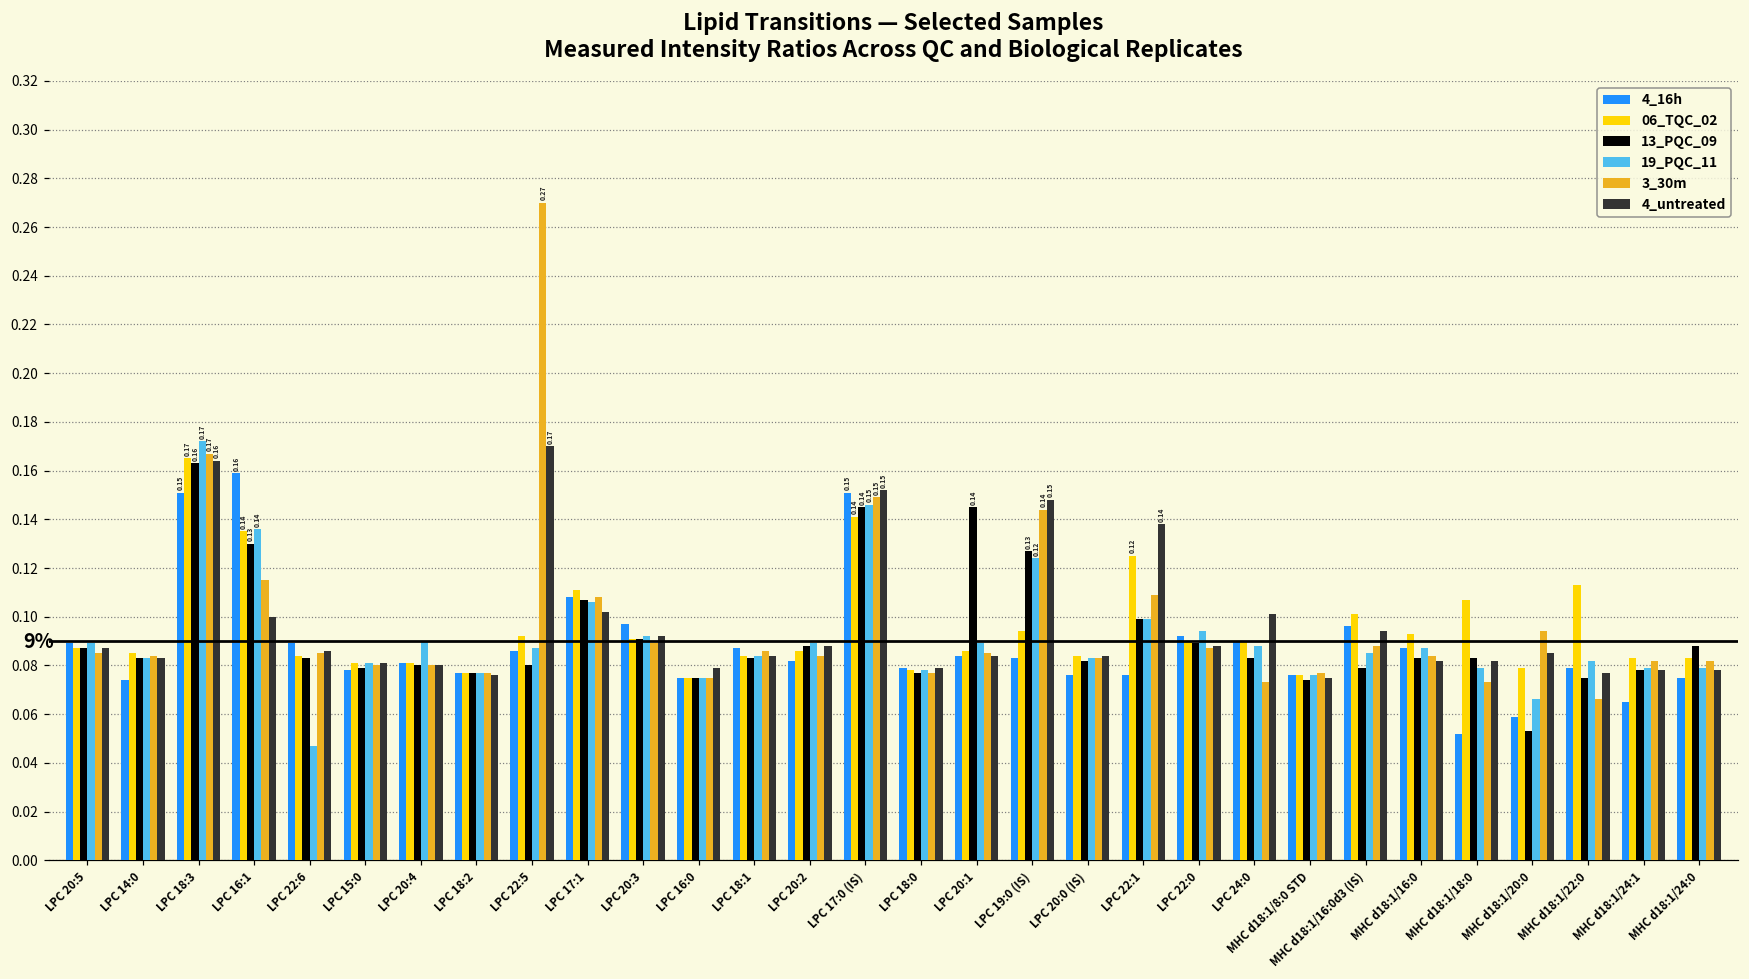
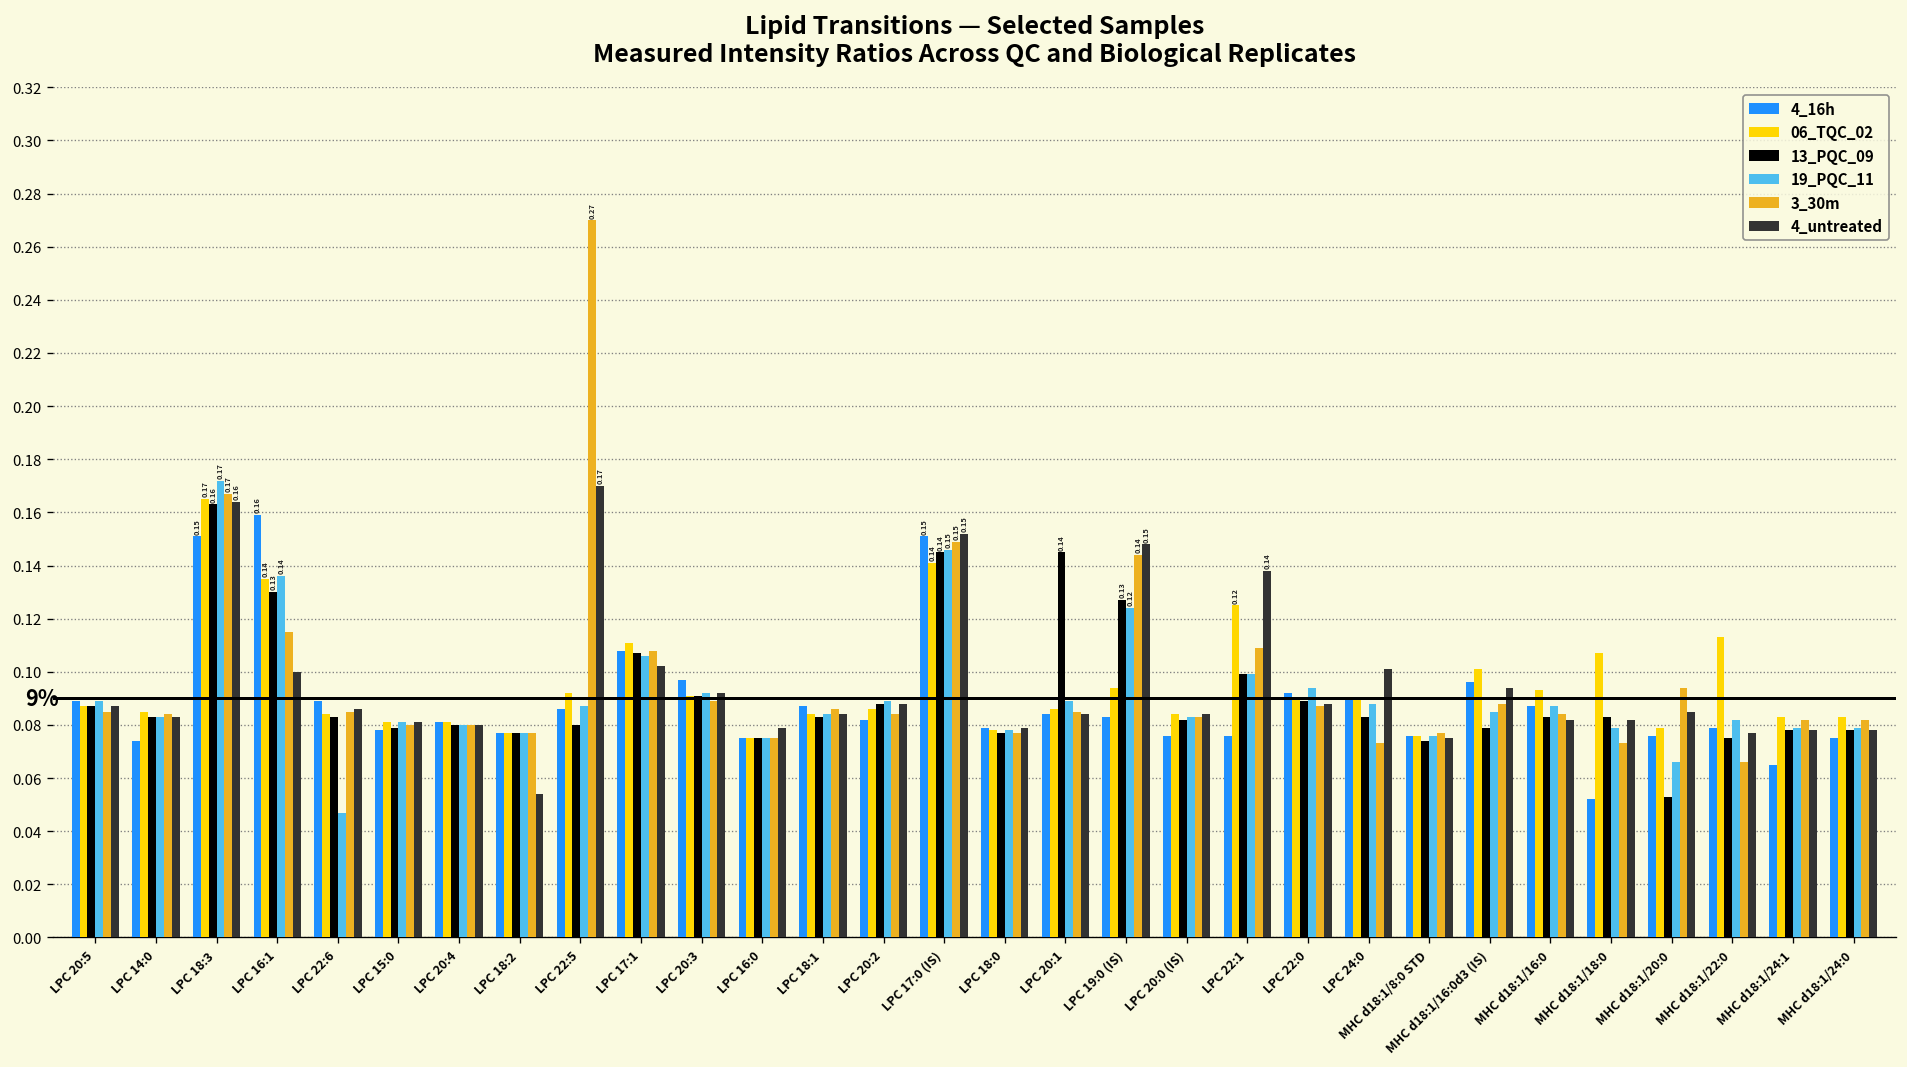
  {
    "4_16h": {
      "LPC 14:0": 0.074,
      "LPC 22:6": 0.089,
      "LPC 15:0": 0.078,
      "LPC 20:4": 0.081,
      "LPC 18:2": 0.077,
      "LPC 22:5": 0.086,
      "LPC 17:1": 0.108,
      "LPC 20:3": 0.097,
      "LPC 16:0": 0.075,
      "LPC 18:1": 0.087,
      "LPC 20:2": 0.082,
      "LPC 18:0": 0.079,
      "LPC 20:1": 0.084,
      "LPC 19:0 (IS)": 0.083,
      "LPC 20:0 (IS)": 0.076,
      "LPC 22:1": 0.076,
      "LPC 22:0": 0.092,
      "LPC 24:0": 0.090,
      "MHC d18:1/8:0 STD": 0.076,
      "MHC d18:1/16:0d3 (IS)": 0.096,
      "MHC d18:1/16:0": 0.087,
      "MHC d18:1/18:0": 0.052,
-     "MHC d18:1/20:0": 0.059,
+     "MHC d18:1/20:0": 0.076,
      "MHC d18:1/22:0": 0.079,
      "MHC d18:1/24:1": 0.065,
      "MHC d18:1/24:0": 0.075
    },
    "13_PQC_09": {
      "LPC 20:5": 0.087,
      "LPC 14:0": 0.083,
      "LPC 22:6": 0.083,
      "LPC 15:0": 0.079,
      "LPC 20:4": 0.080,
      "LPC 18:2": 0.077,
      "LPC 22:5": 0.080,
      "LPC 17:1": 0.107,
      "LPC 20:3": 0.091,
      "LPC 16:0": 0.075,
      "LPC 18:1": 0.083,
      "LPC 20:2": 0.088,
      "LPC 18:0": 0.077,
      "LPC 20:0 (IS)": 0.082,
      "LPC 22:1": 0.099,
      "LPC 22:0": 0.089,
      "LPC 24:0": 0.083,
      "MHC d18:1/8:0 STD": 0.074,
      "MHC d18:1/16:0d3 (IS)": 0.079,
      "MHC d18:1/16:0": 0.083,
      "MHC d18:1/18:0": 0.083,
      "MHC d18:1/20:0": 0.053,
      "MHC d18:1/22:0": 0.075,
      "MHC d18:1/24:1": 0.078,
-     "MHC d18:1/24:0": 0.088
+     "MHC d18:1/24:0": 0.078
    },
    "19_PQC_11": {
      "LPC 20:5": 0.09,
      "LPC 14:0": 0.083,
      "LPC 22:6": 0.047,
      "LPC 15:0": 0.08,
-     "LPC 20:4": 0.09,
+     "LPC 20:4": 0.08,
      "LPC 18:2": 0.077,
      "LPC 22:5": 0.087,
      "LPC 17:1": 0.106,
      "LPC 20:3": 0.092,
      "LPC 16:0": 0.075,
      "LPC 18:1": 0.084,
      "LPC 20:2": 0.09,
      "LPC 18:0": 0.078,
      "LPC 20:1": 0.09,
      "LPC 20:0 (IS)": 0.083,
      "LPC 22:1": 0.10,
      "LPC 22:0": 0.094,
      "LPC 24:0": 0.088,
      "MHC d18:1/8:0 STD": 0.076,
      "MHC d18:1/16:0d3 (IS)": 0.085,
      "MHC d18:1/16:0": 0.087,
      "MHC d18:1/18:0": 0.08,
      "MHC d18:1/20:0": 0.066,
      "MHC d18:1/22:0": 0.082,
      "MHC d18:1/24:1": 0.08,
      "MHC d18:1/24:0": 0.08
    },
    "4_untreated": {
      "LPC 20:5": 0.087,
      "LPC 14:0": 0.083,
      "LPC 16:1": 0.100,
      "LPC 22:6": 0.086,
      "LPC 15:0": 0.081,
      "LPC 20:4": 0.080,
-     "LPC 18:2": 0.076,
+     "LPC 18:2": 0.054,
      "LPC 17:1": 0.102,
      "LPC 20:3": 0.092,
      "LPC 16:0": 0.079,
      "LPC 18:1": 0.084,
      "LPC 20:2": 0.088,
      "LPC 18:0": 0.079,
      "LPC 20:1": 0.084,
      "LPC 20:0 (IS)": 0.084,
      "LPC 22:0": 0.088,
      "LPC 24:0": 0.101,
      "MHC d18:1/8:0 STD": 0.075,
      "MHC d18:1/16:0d3 (IS)": 0.094,
      "MHC d18:1/16:0": 0.082,
      "MHC d18:1/18:0": 0.082,
      "MHC d18:1/20:0": 0.085,
      "MHC d18:1/22:0": 0.077,
      "MHC d18:1/24:1": 0.078,
      "MHC d18:1/24:0": 0.078
    }
  }
